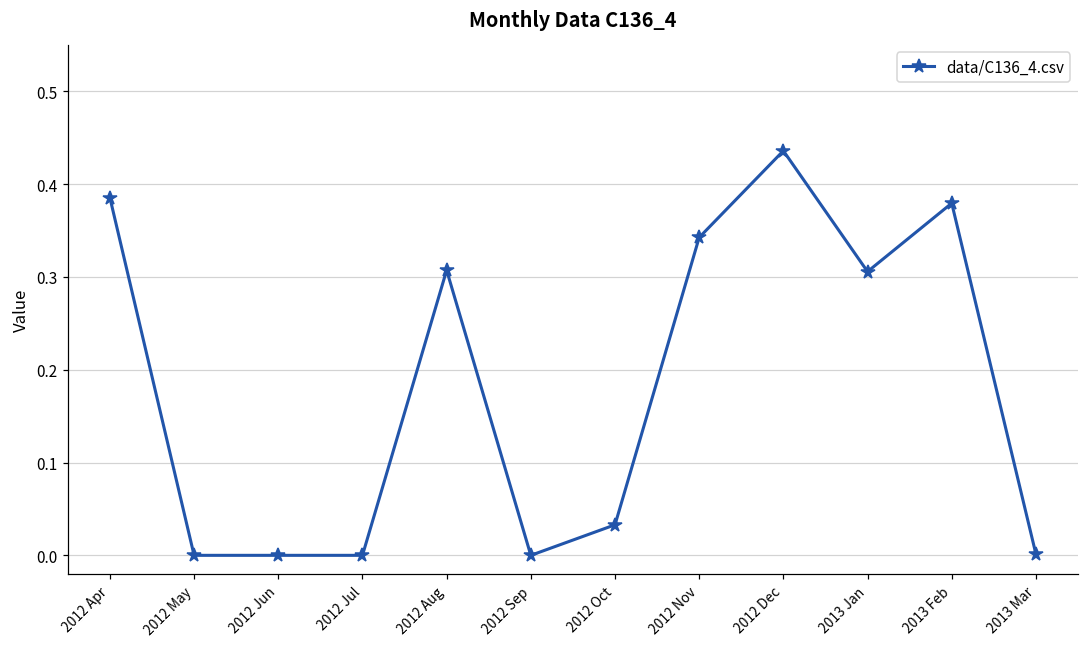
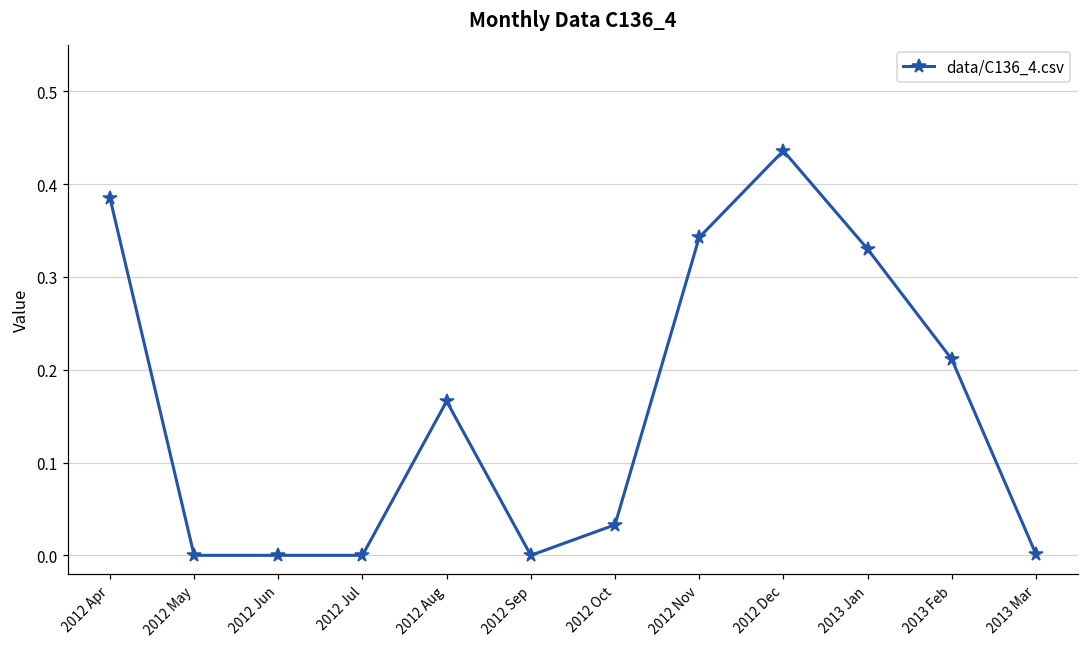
  {
    "2012 Apr": 0.39,
    "2012 May": 0.00,
    "2012 Jun": 0.00,
    "2012 Jul": 0.00,
-   "2012 Aug": 0.31,
+   "2012 Aug": 0.17,
    "2012 Sep": 0.00,
    "2012 Oct": 0.03,
    "2012 Nov": 0.34,
    "2012 Dec": 0.44,
-   "2013 Jan": 0.31,
-   "2013 Feb": 0.38,
+   "2013 Jan": 0.33,
+   "2013 Feb": 0.21,
    "2013 Mar": 0.00
  }
